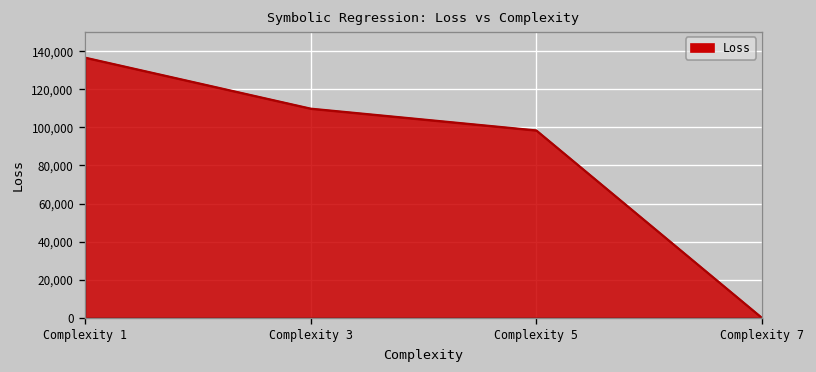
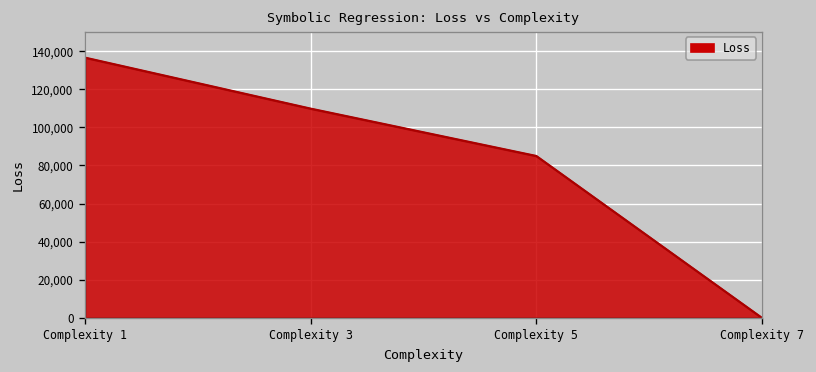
  {
    "Complexity 1": "137,000",
    "Complexity 3": "110,000",
-   "Complexity 5": "98,000",
+   "Complexity 5": "85,000",
    "Complexity 7": "0"
  }
